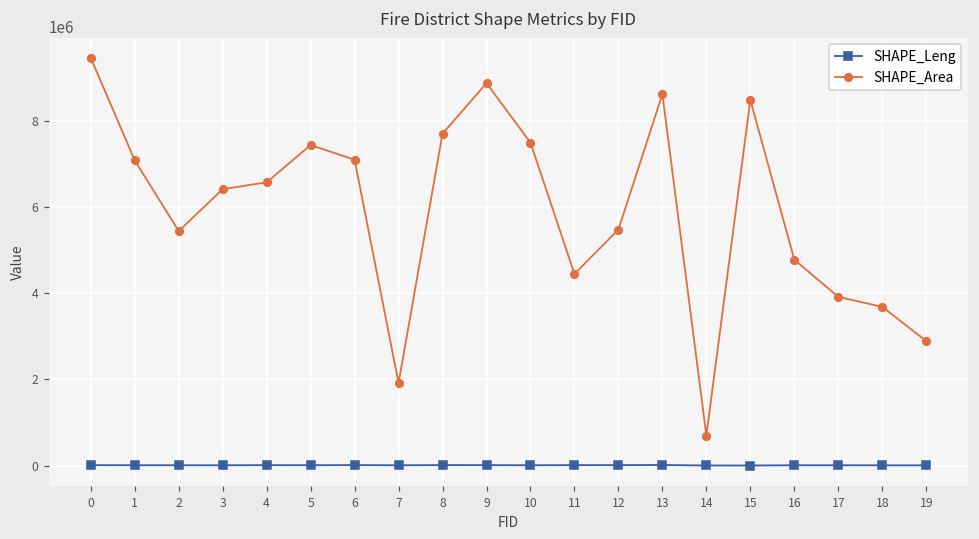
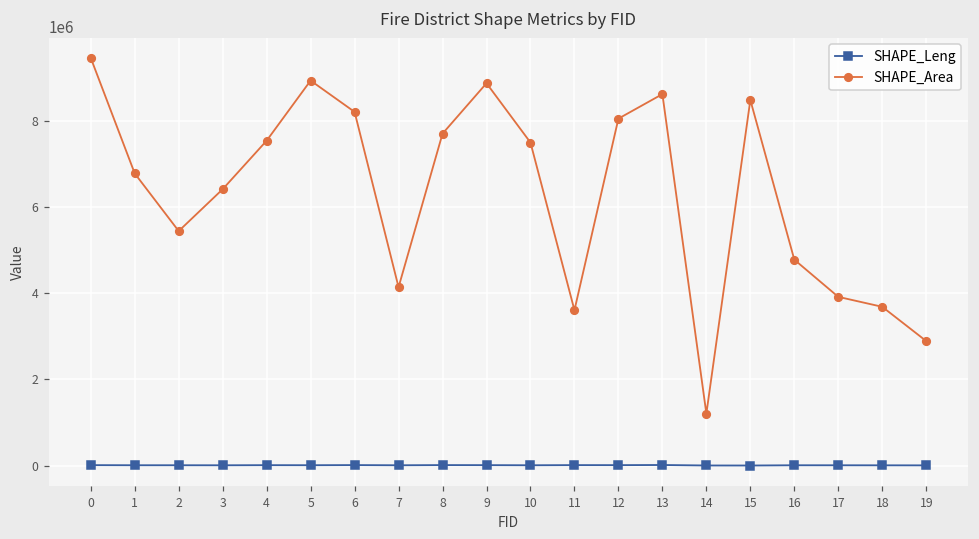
  {
    "SHAPE_Leng": {
      "0": 0,
      "1": 0,
      "2": 0,
      "3": 0,
      "4": 0,
      "5": 0,
      "6": 0,
      "7": 0,
      "8": 0,
      "9": 0,
      "10": 0,
      "11": 0,
      "12": 0,
      "13": 0,
      "14": 0,
      "15": 0,
      "16": 0,
      "17": 0,
      "18": 0,
      "19": 0
    },
    "SHAPE_Area": {
      "0": 9500000,
-     "1": 7100000,
+     "1": 6800000,
      "2": 5400000,
      "3": 6400000,
-     "4": 6600000,
-     "5": 7400000,
-     "6": 7100000,
-     "7": 1900000,
+     "4": 7500000,
+     "5": 8900000,
+     "6": 8200000,
+     "7": 4100000,
      "8": 7700000,
      "9": 8900000,
      "10": 7500000,
-     "11": 4400000,
-     "12": 5500000,
+     "11": 3600000,
+     "12": 8000000,
      "13": 8600000,
-     "14": 700000,
+     "14": 1200000,
      "15": 8500000,
      "16": 4800000,
      "17": 3900000,
      "18": 3700000,
      "19": 2900000
    }
  }
